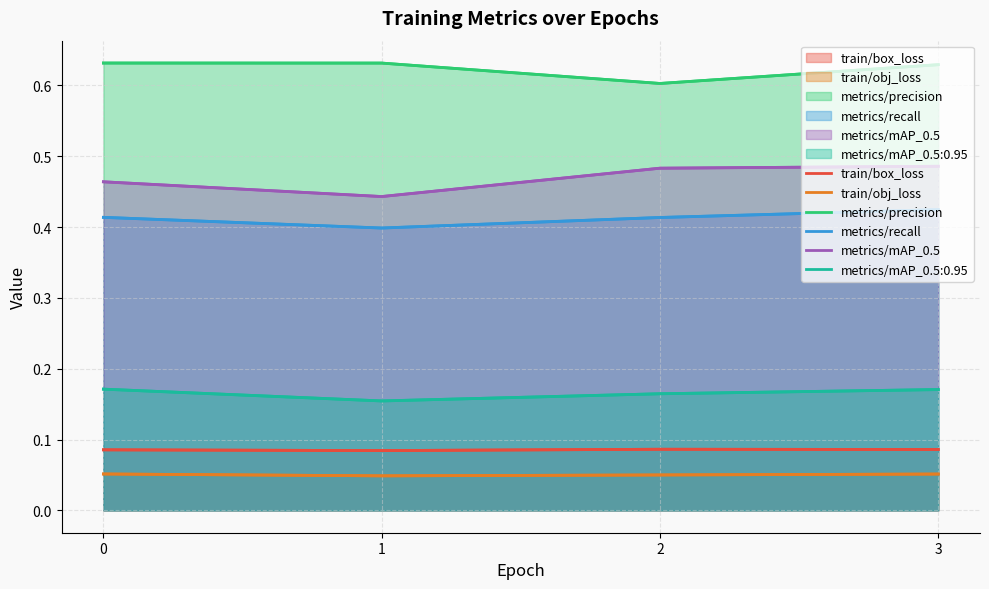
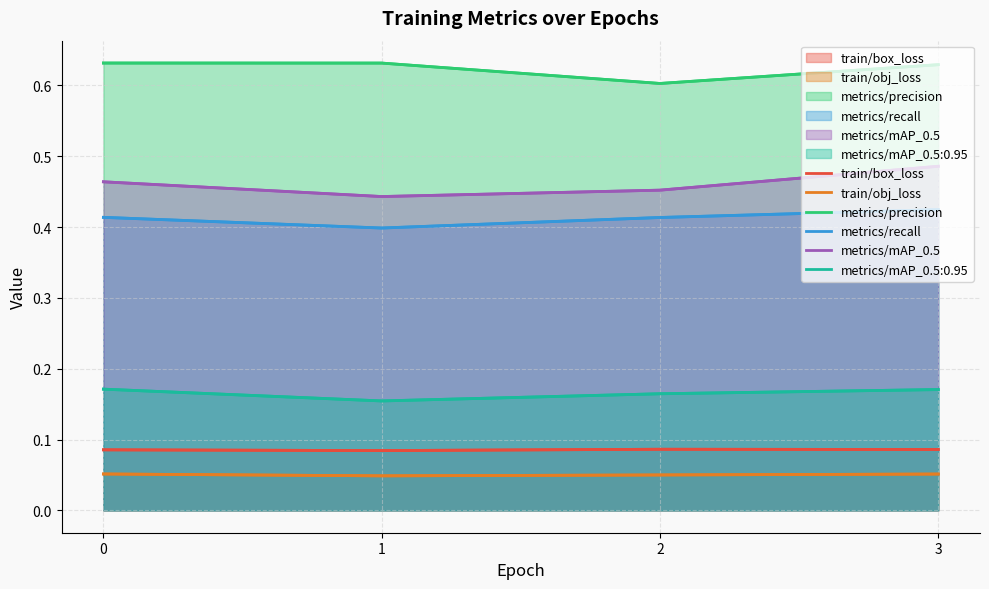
  {
    "metrics/mAP_0.5": {
      "0": 0.46,
      "1": 0.44,
-     "2": 0.48
+     "2": 0.45
    }
  }
